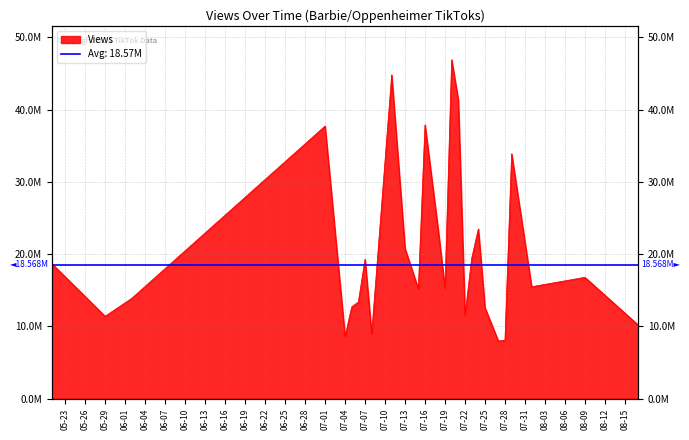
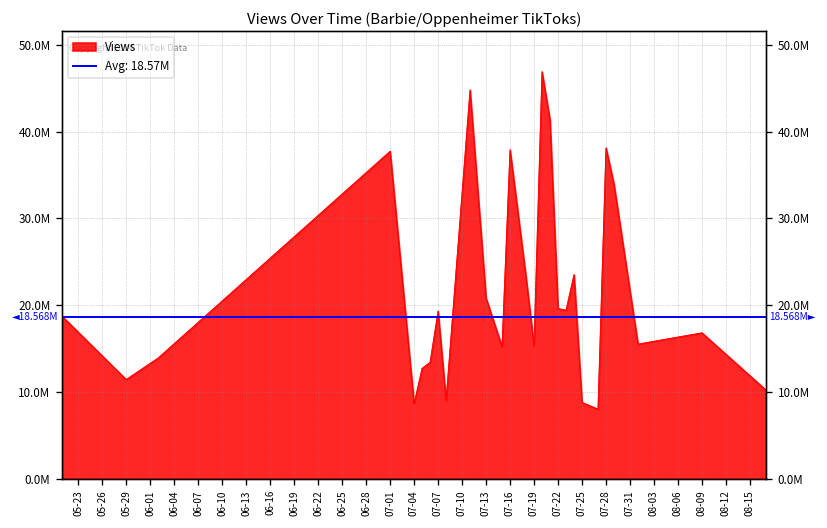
  {
    "05-29": 11000000,
    "07-01": 38000000,
    "07-04": 9000000,
    "07-07": 19000000,
    "07-13": 21000000,
    "07-16": 38000000,
    "07-19": 15000000,
-   "07-22": 12000000,
-   "07-25": 13000000,
-   "07-28": 8000000,
+   "07-22": 20000000,
+   "07-25": 9000000,
+   "07-28": 38000000,
    "08-09": 17000000
  }
